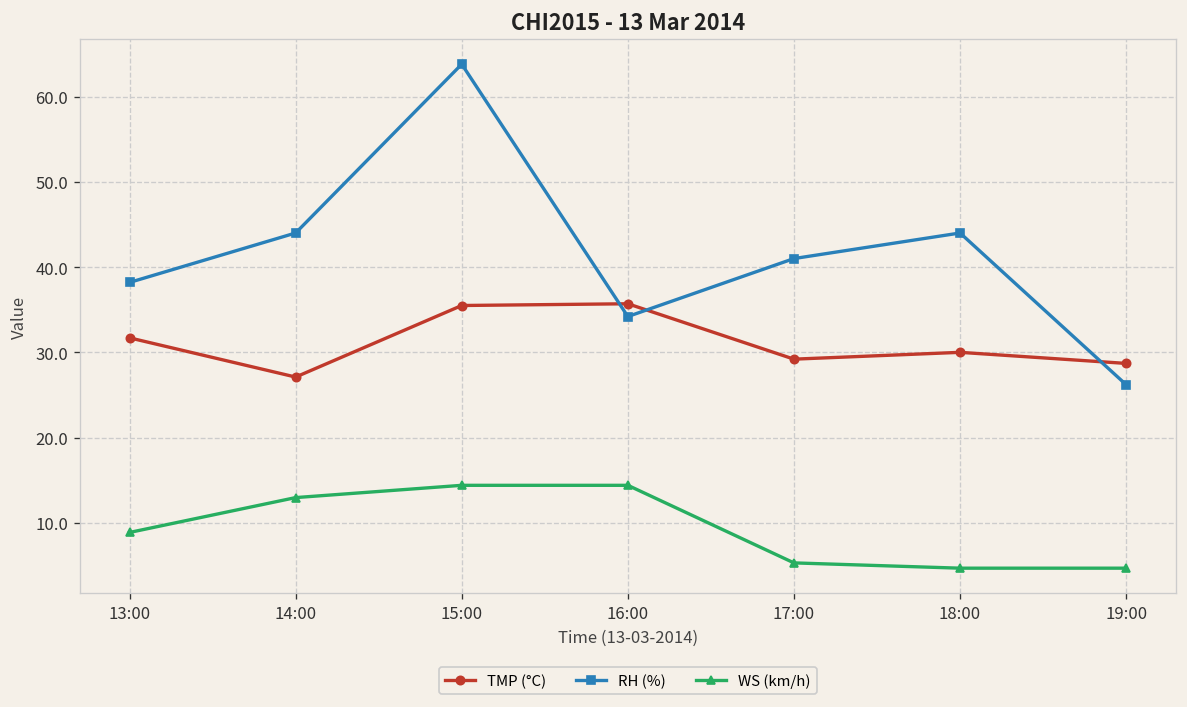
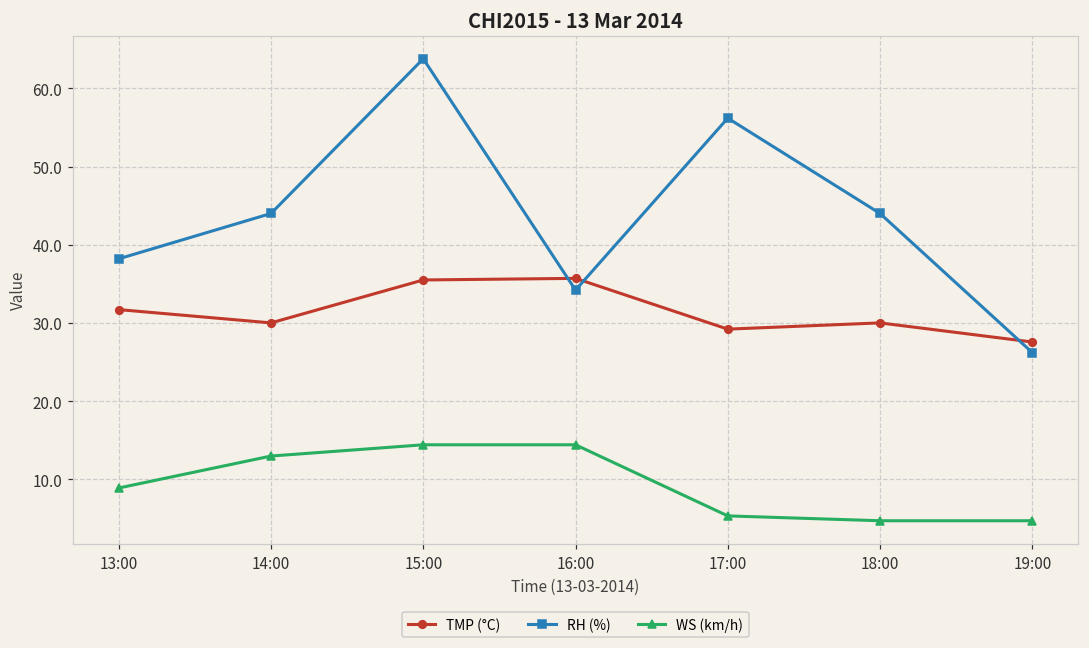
  {
    "TMP (°C)": {
      "13:00": 32,
-     "14:00": 27,
+     "14:00": 30,
      "15:00": 35,
      "16:00": 36,
      "17:00": 29,
      "18:00": 30,
-     "19:00": 29
+     "19:00": 28
    },
    "RH (%)": {
      "13:00": 38,
      "14:00": 44,
      "15:00": 64,
      "16:00": 34,
-     "17:00": 41,
+     "17:00": 56,
      "18:00": 44,
      "19:00": 26
    },
    "WS (km/h)": {
      "13:00": 9,
      "14:00": 13,
      "15:00": 14,
      "16:00": 14,
      "17:00": 5,
      "18:00": 5,
      "19:00": 5
    }
  }
